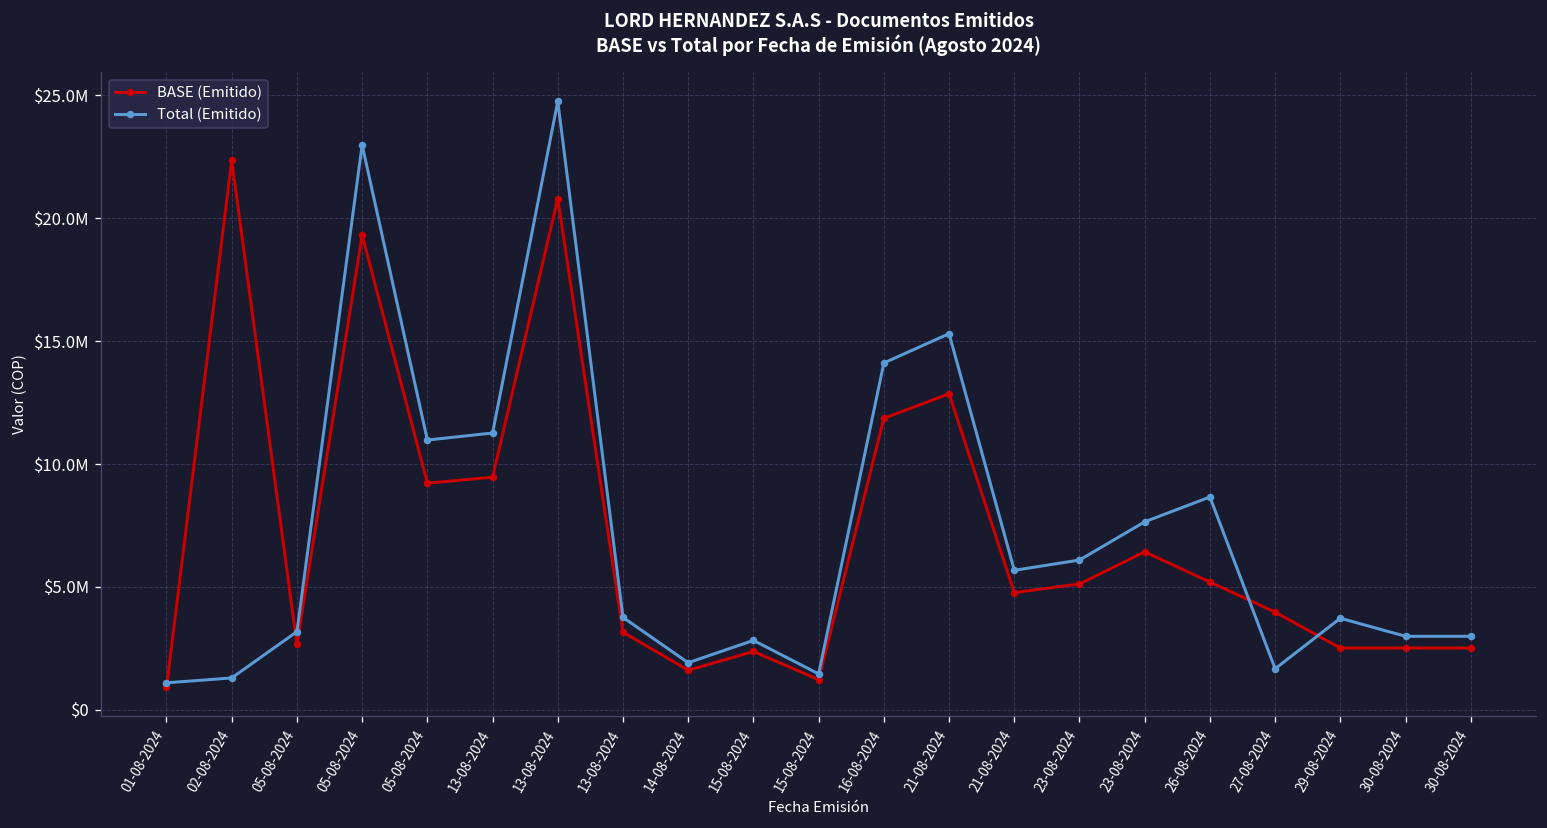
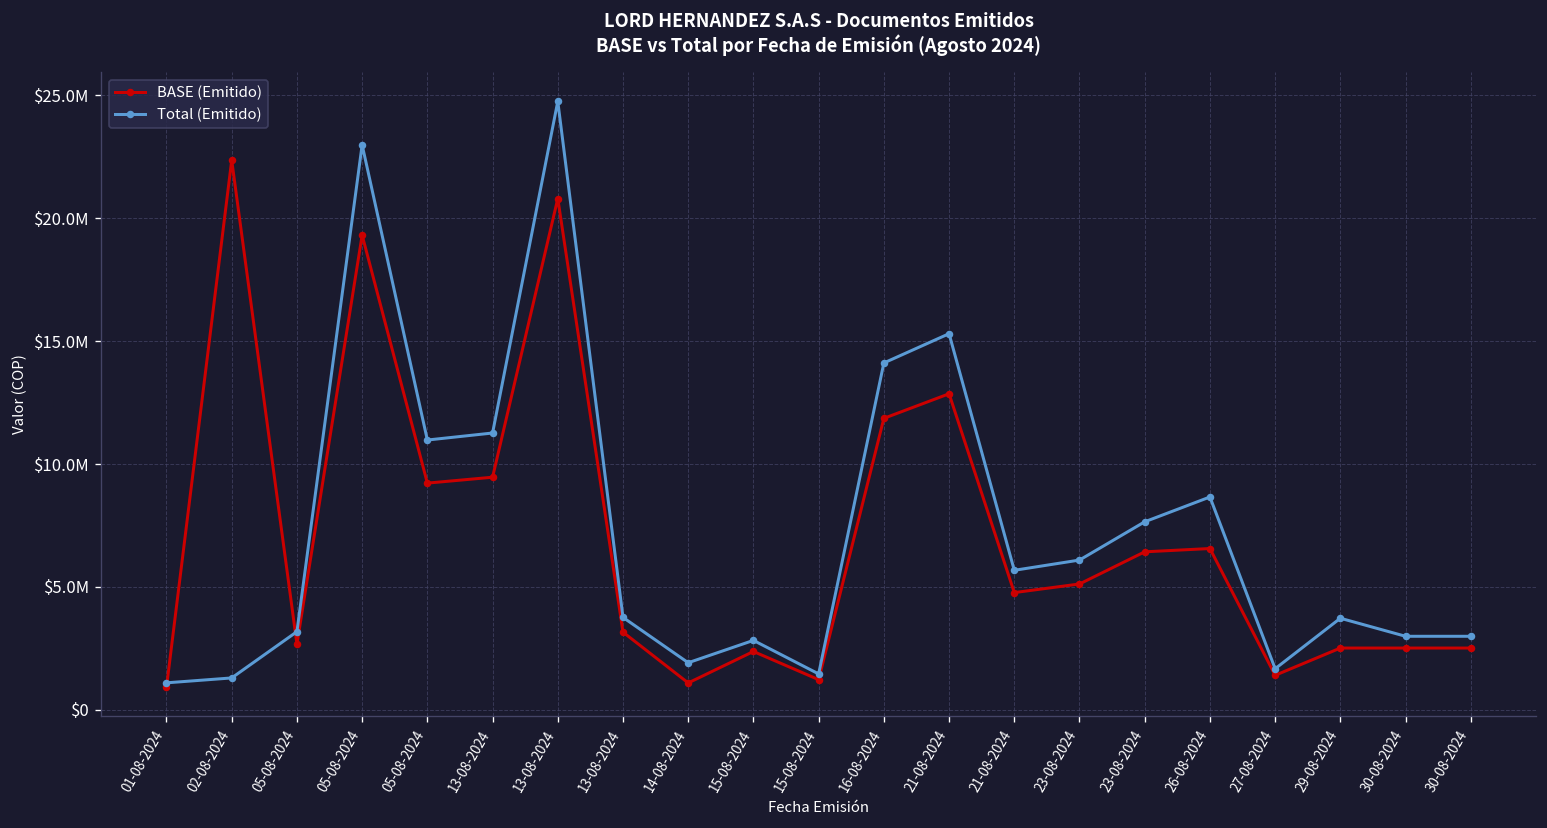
  {
    "BASE (Emitido)": {
      "01-08-2024": "$900000",
      "02-08-2024": "$22400000",
-     "14-08-2024": "$1600000",
+     "14-08-2024": "$1100000",
      "16-08-2024": "$11900000",
-     "26-08-2024": "$5200000",
-     "27-08-2024": "$4000000",
+     "26-08-2024": "$6600000",
+     "27-08-2024": "$1400000",
      "29-08-2024": "$2500000"
    },
    "Total (Emitido)": {
      "01-08-2024": "$1100000",
      "02-08-2024": "$1300000",
      "14-08-2024": "$1900000",
      "16-08-2024": "$14100000",
      "26-08-2024": "$8700000",
      "27-08-2024": "$1700000",
      "29-08-2024": "$3700000"
    }
  }
